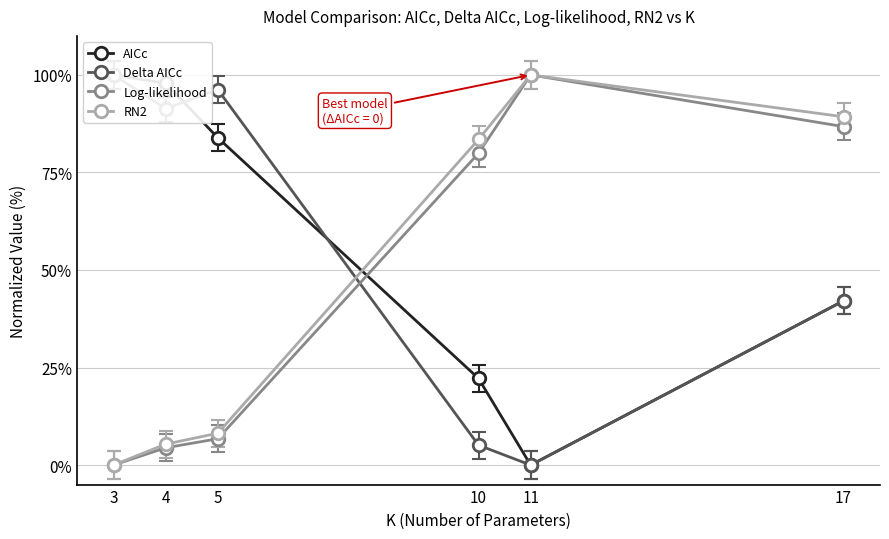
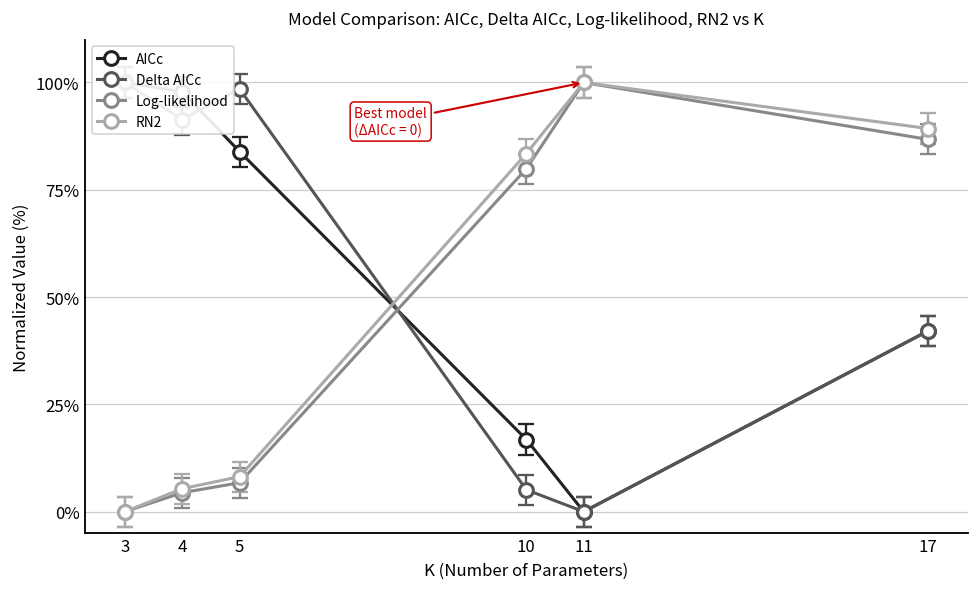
  {
    "AICc": {
      "5": "84%",
-     "10": "22%"
+     "10": "17%"
    },
    "Delta AICc": {
-     "5": "96%",
+     "5": "98%",
      "10": "5%"
    }
  }
